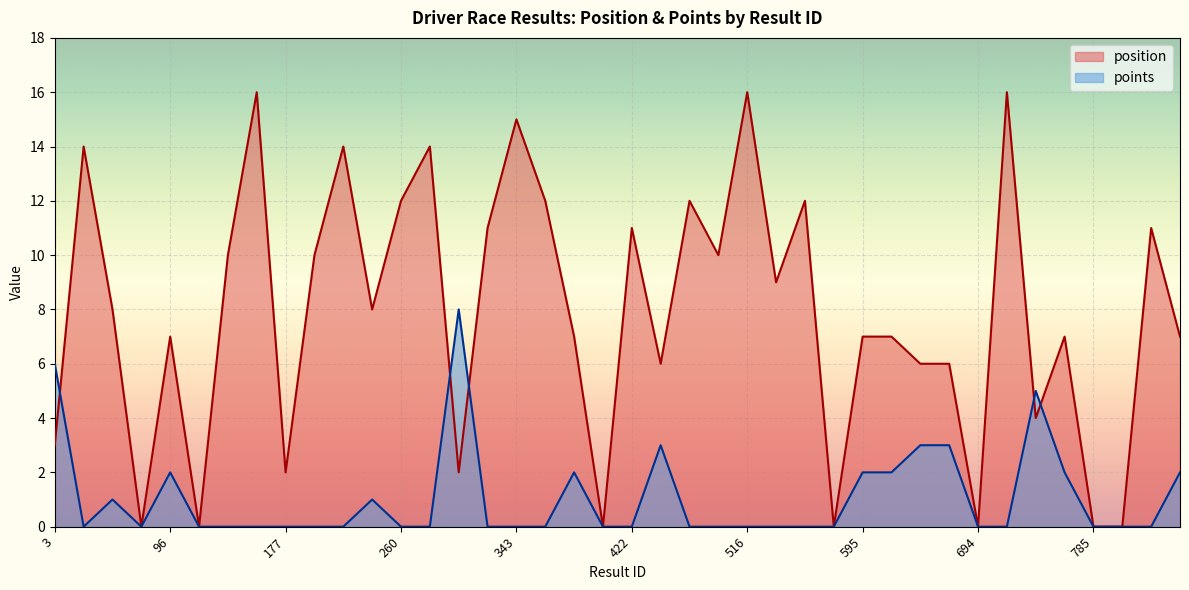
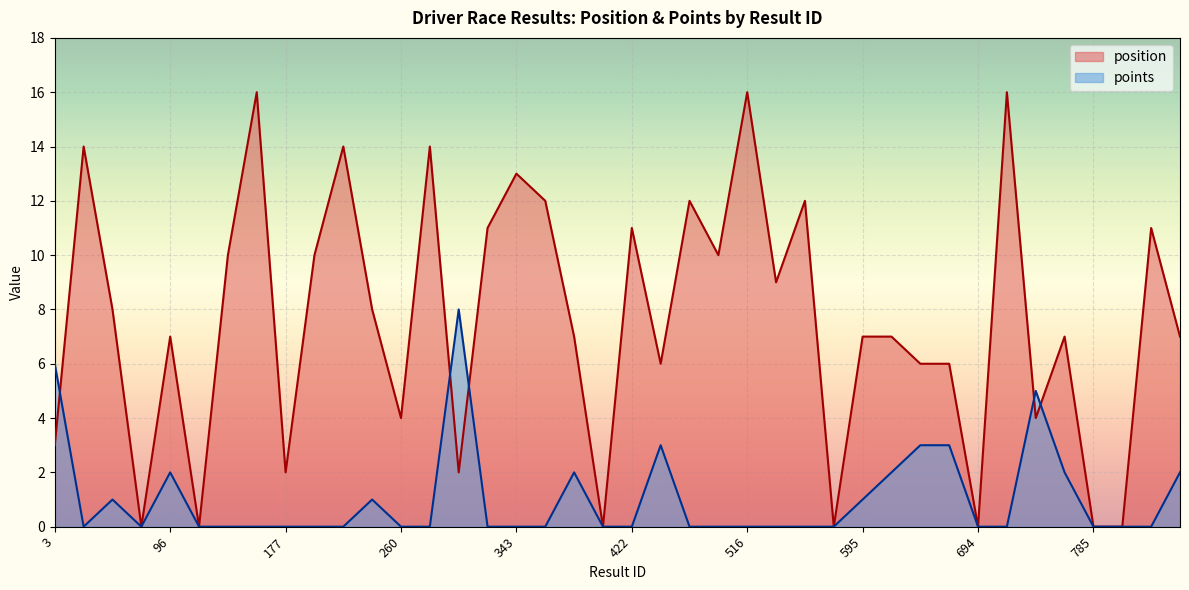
  {
    "position": {
      "3": 3,
      "96": 7,
      "177": 2,
-     "260": 12,
-     "343": 15,
+     "260": 4,
+     "343": 13,
      "422": 11,
      "516": 16,
      "595": 7
    },
    "points": {
      "3": 6,
      "96": 2,
      "177": 0,
      "260": 0,
      "343": 0,
      "422": 0,
      "516": 0,
-     "595": 2
+     "595": 1
    }
  }
